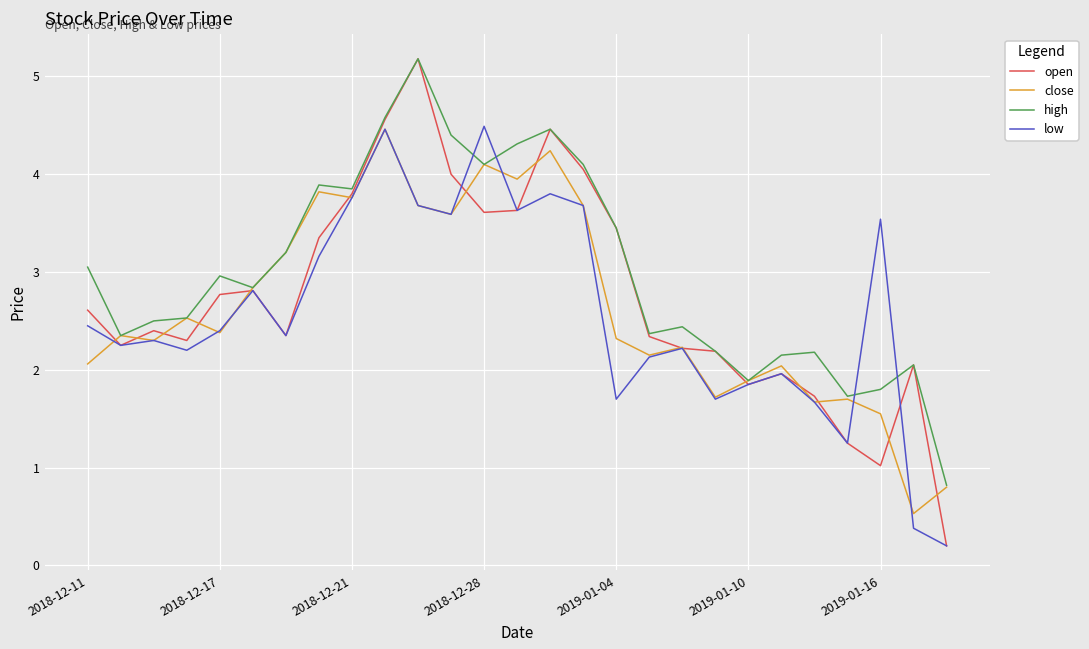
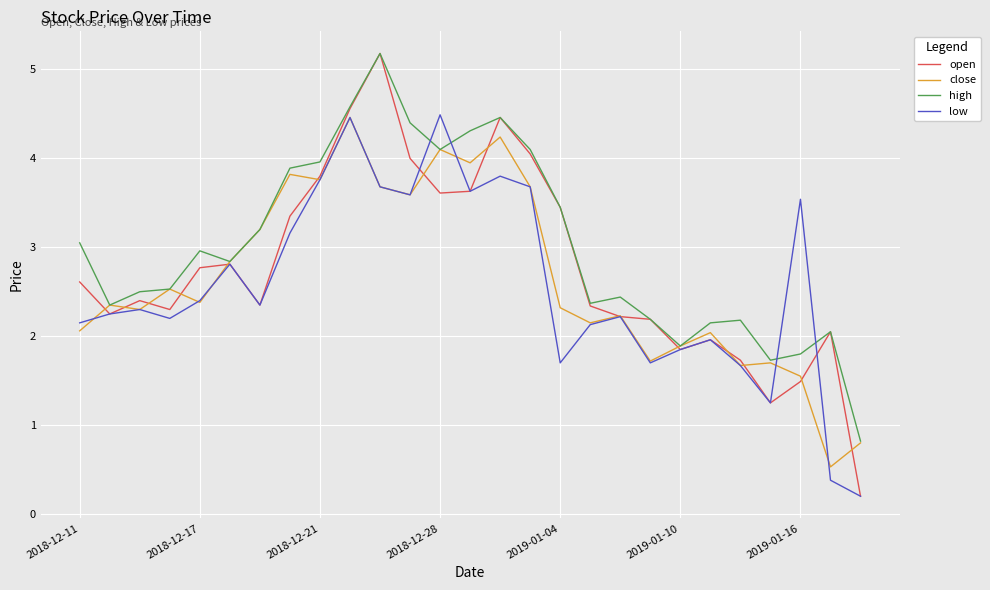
  {
    "open": {
      "2018-12-11": 2.6,
      "2018-12-17": 2.8,
      "2018-12-21": 3.8,
      "2018-12-28": 3.6,
-     "2019-01-16": 1.0
+     "2019-01-16": 1.5
    },
    "close": {
      "2018-12-11": 2.1,
      "2019-01-04": 2.3,
      "2019-01-16": 1.6
    },
    "high": {
      "2018-12-11": 3.1,
      "2018-12-17": 3.0,
-     "2018-12-21": 3.9,
+     "2018-12-21": 4.0,
      "2019-01-16": 1.8
    },
    "low": {
-     "2018-12-11": 2.5,
+     "2018-12-11": 2.2,
      "2018-12-28": 4.5,
      "2019-01-04": 1.7,
      "2019-01-16": 3.5
    }
  }
